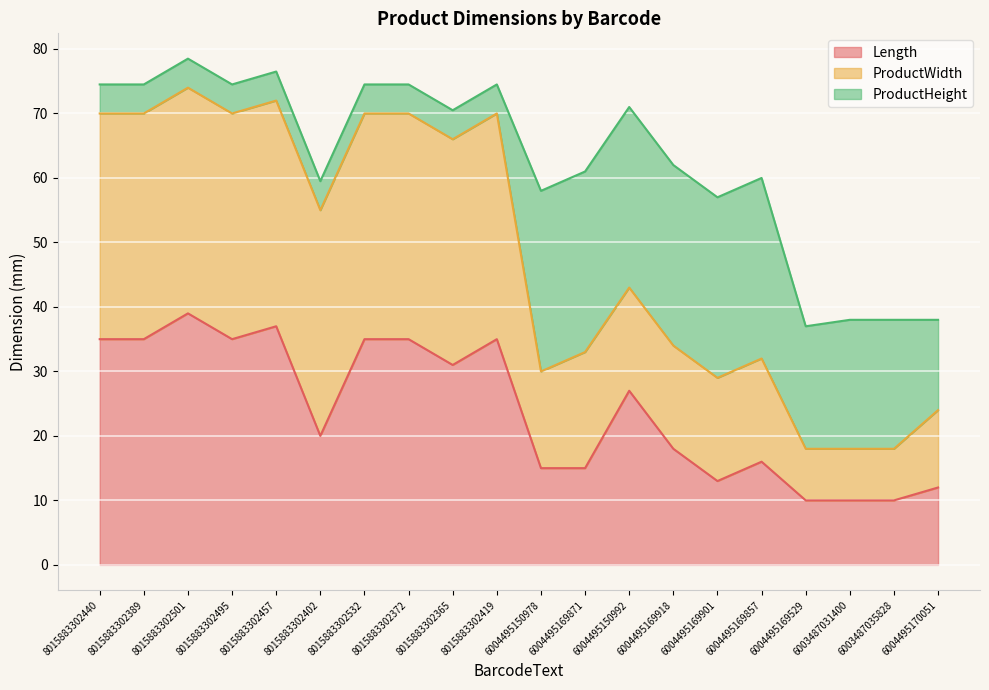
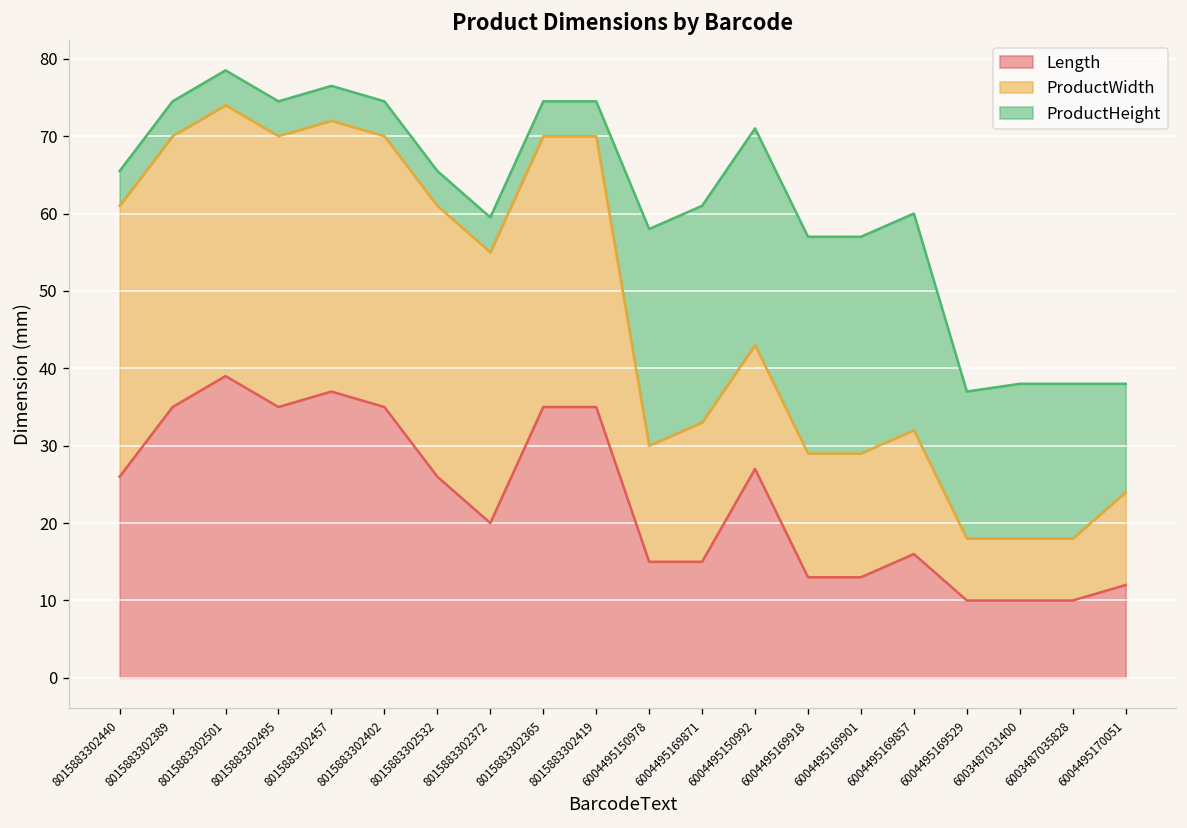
  {
    "Length": {
-     "8015883302440": 35,
+     "8015883302440": 26,
      "8015883302389": 35,
      "8015883302501": 39,
      "8015883302495": 35,
      "8015883302457": 37,
-     "8015883302402": 20,
-     "8015883302532": 35,
-     "8015883302372": 35,
-     "8015883302365": 31,
+     "8015883302402": 35,
+     "8015883302532": 26,
+     "8015883302372": 20,
+     "8015883302365": 35,
      "8015883302419": 35,
      "6004495150978": 15,
      "6004495169871": 15,
      "6004495150992": 27,
-     "6004495169918": 18,
+     "6004495169918": 13,
      "6004495169901": 13,
      "6004495169857": 16,
      "6004495169529": 10,
      "6003487031400": 10,
      "6003487035828": 10,
      "6004495170051": 12
    },
    "ProductWidth": {
      "8015883302440": 35,
      "8015883302389": 35,
      "8015883302501": 35,
      "8015883302495": 35,
      "8015883302457": 35,
      "8015883302402": 35,
      "8015883302532": 35,
      "8015883302372": 35,
      "8015883302365": 35,
      "8015883302419": 35,
      "6004495150978": 15,
      "6004495169871": 18,
      "6004495150992": 16,
      "6004495169918": 16,
      "6004495169901": 16,
      "6004495169857": 16,
      "6004495169529": 8,
      "6003487031400": 8,
      "6003487035828": 8,
      "6004495170051": 12
    },
    "ProductHeight": {
      "8015883302440": 5,
      "8015883302389": 5,
      "8015883302501": 5,
      "8015883302495": 5,
      "8015883302457": 5,
      "8015883302402": 5,
      "8015883302532": 5,
      "8015883302372": 5,
      "8015883302365": 5,
      "8015883302419": 5,
      "6004495150978": 28,
      "6004495169871": 28,
      "6004495150992": 28,
      "6004495169918": 28,
      "6004495169901": 28,
      "6004495169857": 28,
      "6004495169529": 19,
      "6003487031400": 20,
      "6003487035828": 20,
      "6004495170051": 14
    }
  }
